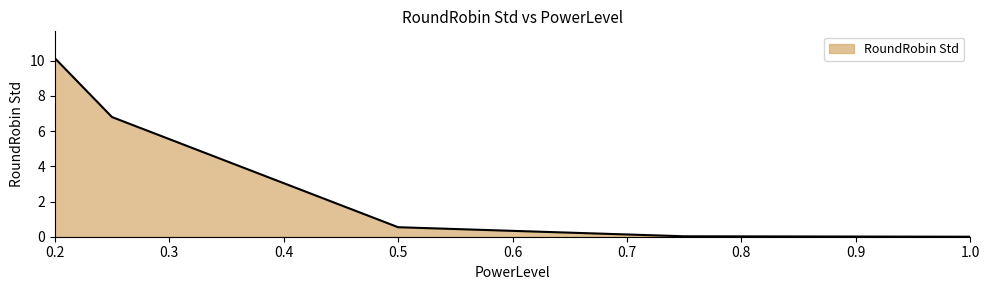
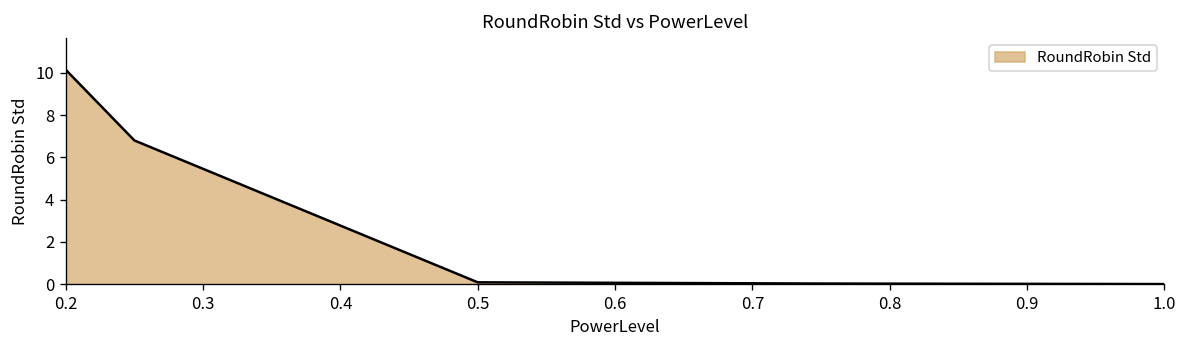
  {
    "0.2": 10.1,
-   "0.5": 0.5,
+   "0.5": 0.1,
    "1.0": 0.0
  }
